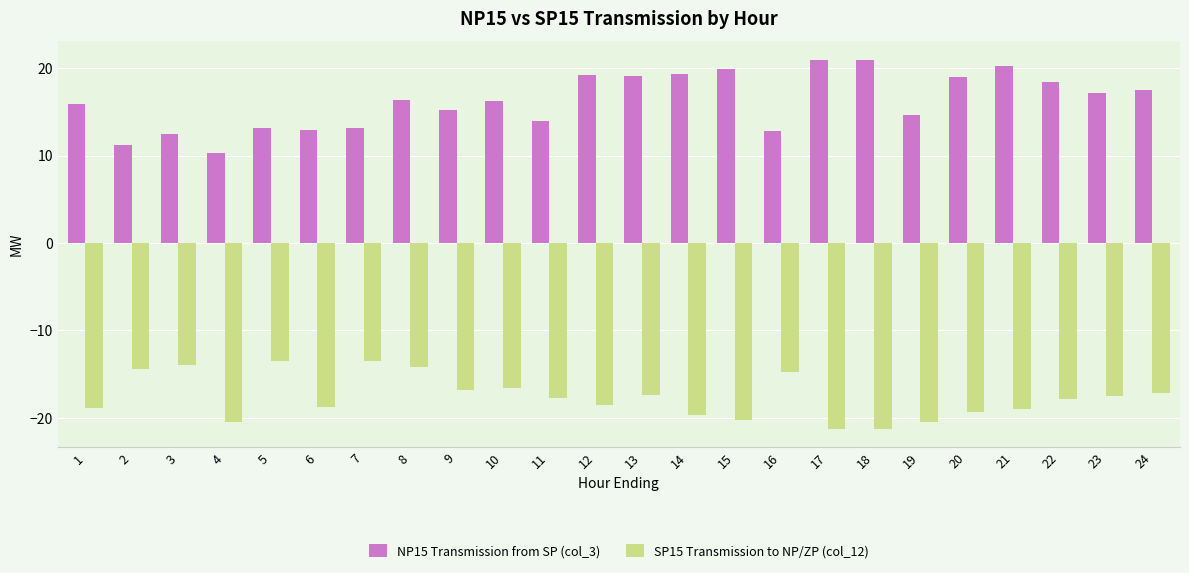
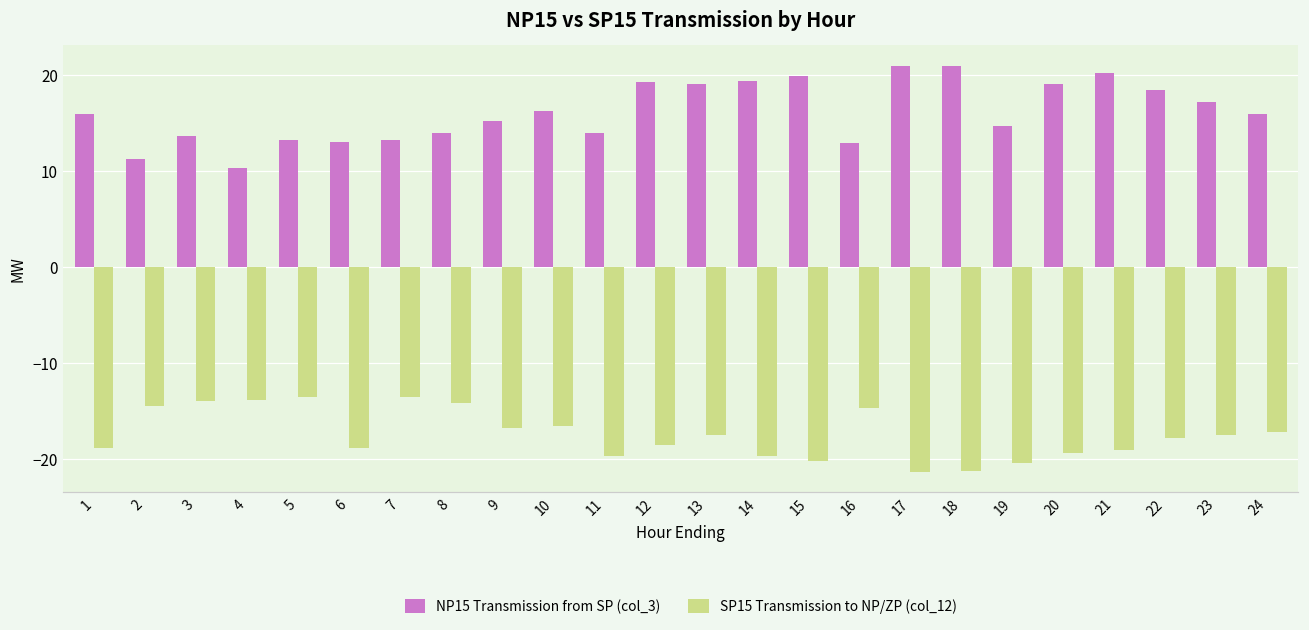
  {
    "NP15 Transmission from SP (col_3)": {
      "1": 16,
      "2": 11,
-     "3": 12,
+     "3": 14,
      "4": 10,
      "5": 13,
      "6": 13,
      "7": 13,
-     "8": 16,
+     "8": 14,
      "9": 15,
      "10": 16,
      "11": 14,
      "12": 19,
      "13": 19,
      "14": 19,
      "15": 20,
      "16": 13,
      "17": 21,
      "18": 21,
      "19": 15,
      "20": 19,
      "21": 20,
      "22": 18,
      "23": 17,
-     "24": 17
+     "24": 16
    },
    "SP15 Transmission to NP/ZP (col_12)": {
      "1": -19,
      "2": -14,
      "3": -14,
-     "4": -21,
+     "4": -14,
      "5": -13,
      "6": -19,
      "7": -13,
      "8": -14,
      "9": -17,
      "10": -17,
-     "11": -18,
+     "11": -20,
      "12": -18,
      "13": -17,
      "14": -20,
      "15": -20,
      "16": -15,
      "17": -21,
      "18": -21,
      "19": -20,
      "20": -19,
      "21": -19,
      "22": -18,
      "23": -18,
      "24": -17
    }
  }
